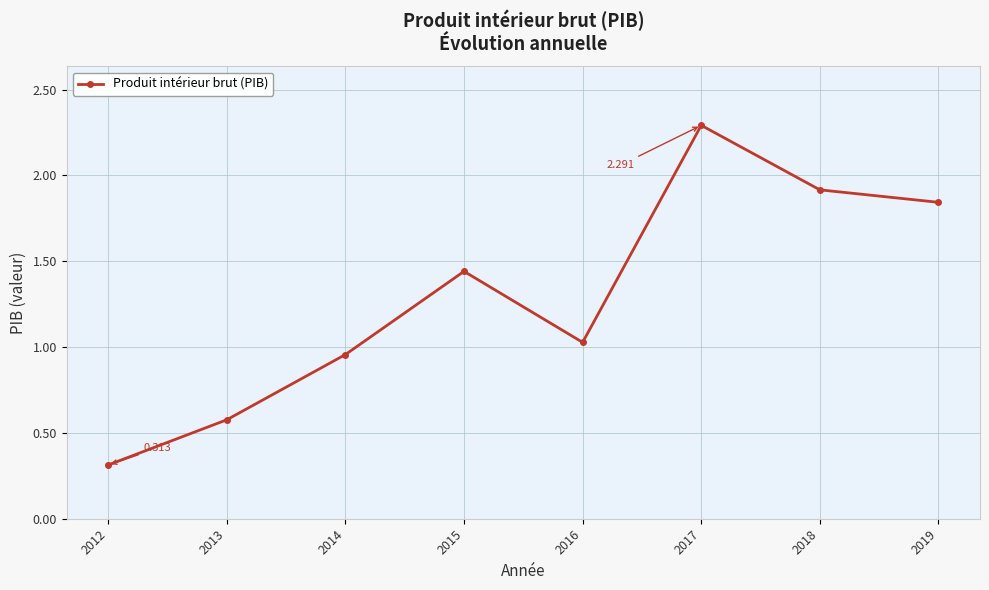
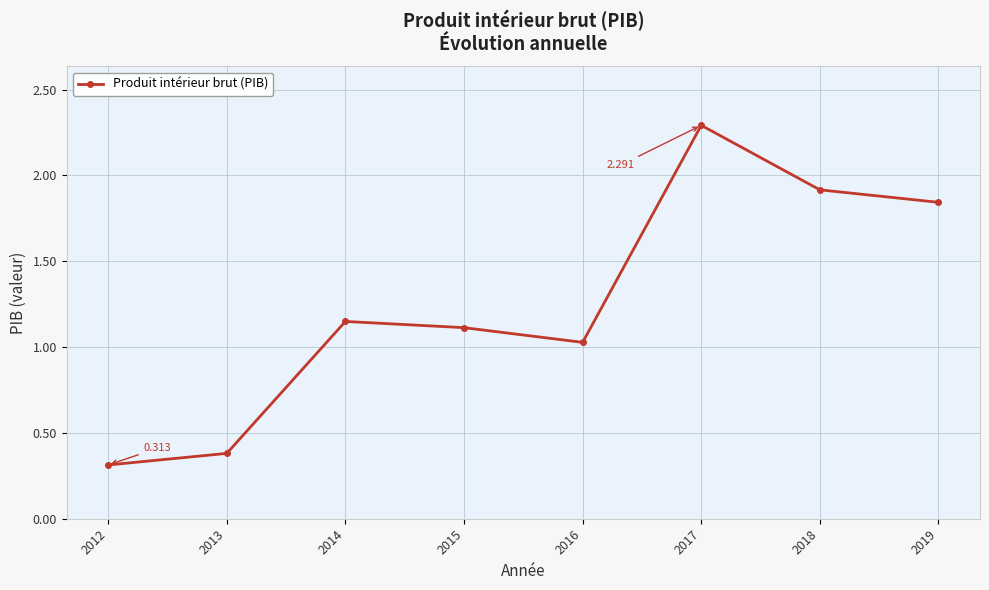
  {
-   "2013": 0.58,
-   "2014": 0.96,
-   "2015": 1.44,
+   "2013": 0.38,
+   "2014": 1.15,
+   "2015": 1.11,
    "2016": 1.03,
    "2018": 1.92,
    "2019": 1.84
  }
